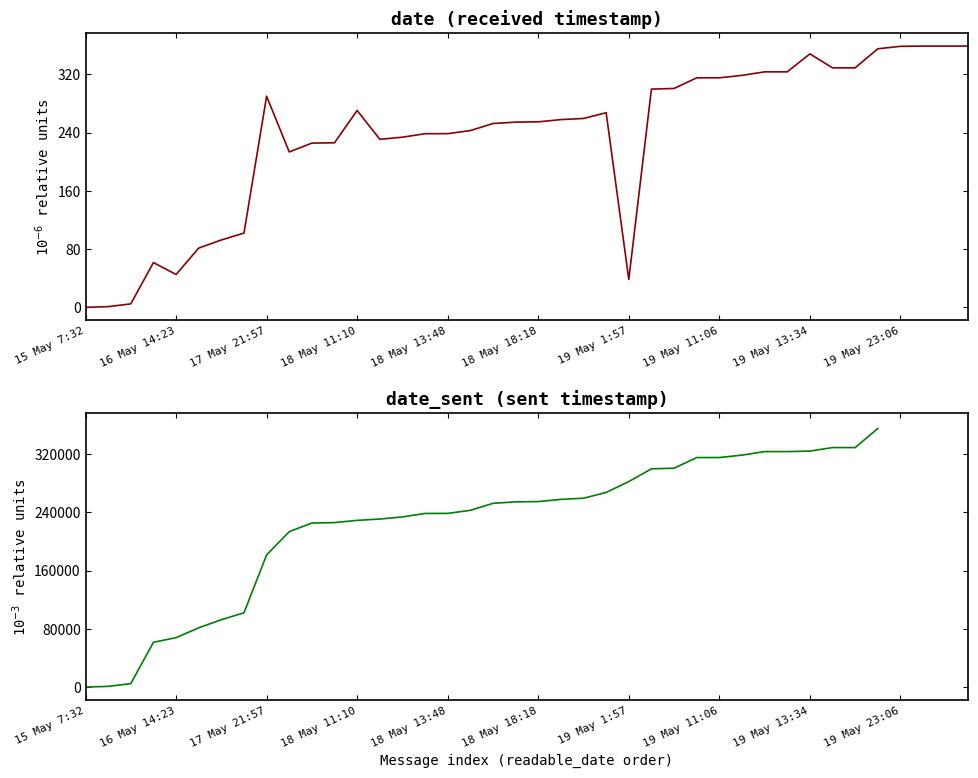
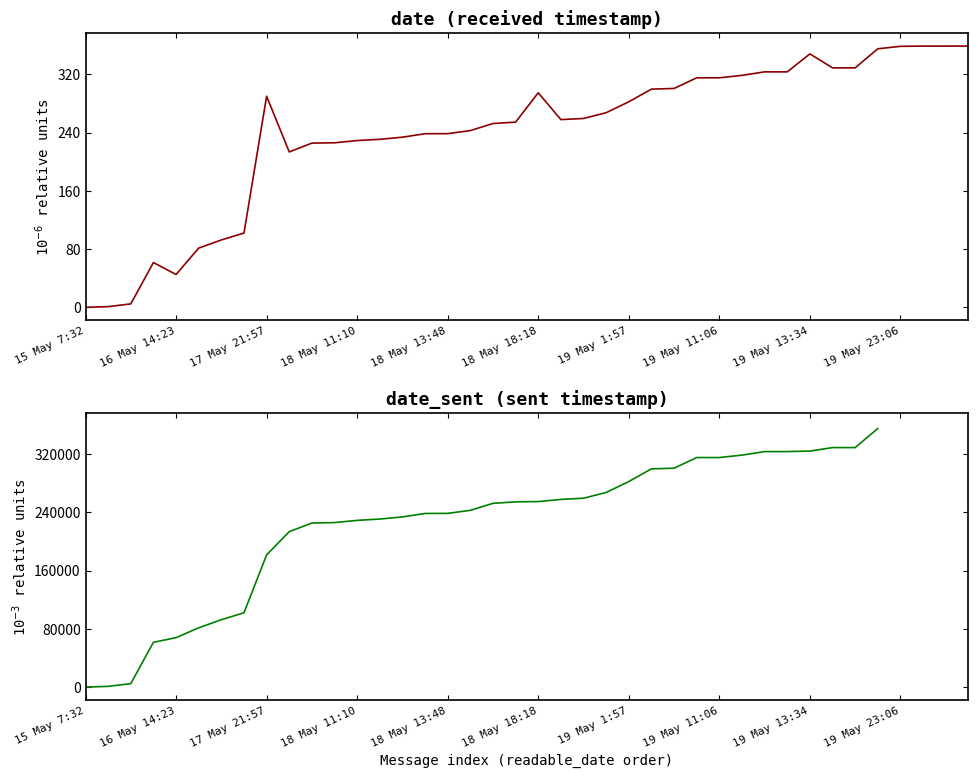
  {
    "date (received timestamp)": {
      "15 May 7:32": 0,
      "16 May 14:23": 50,
      "17 May 21:57": 290,
-     "18 May 11:10": 270,
+     "18 May 11:10": 230,
      "18 May 13:48": 240,
-     "18 May 18:18": 250,
-     "19 May 1:57": 40,
+     "18 May 18:18": 290,
+     "19 May 1:57": 280,
      "19 May 13:34": 350,
      "19 May 23:06": 360
    },
    "date_sent (sent timestamp)": {
      "15 May 7:32": 0,
      "16 May 14:23": 70000,
      "17 May 21:57": 180000,
      "18 May 11:10": 230000,
      "18 May 13:48": 240000,
      "18 May 18:18": 250000,
      "19 May 1:57": 280000,
      "19 May 11:06": 320000,
      "19 May 13:34": 320000
    }
  }
